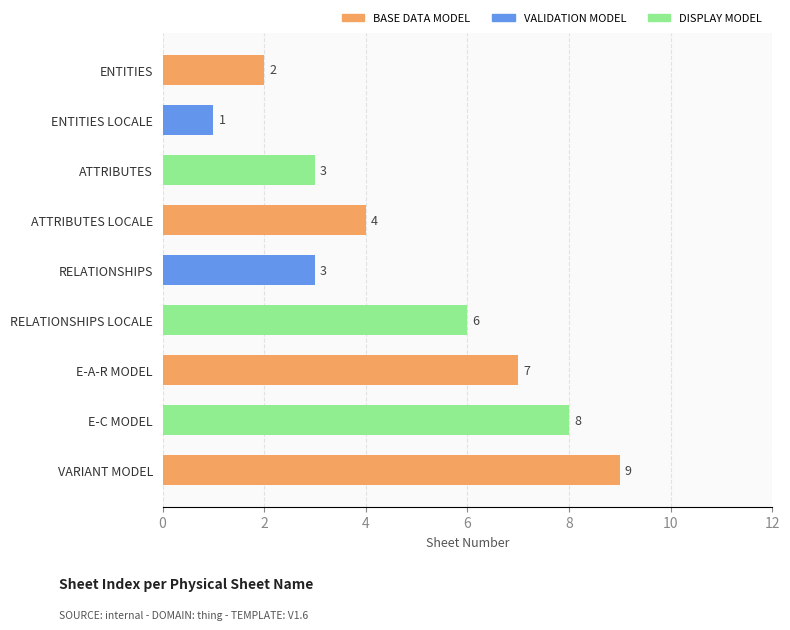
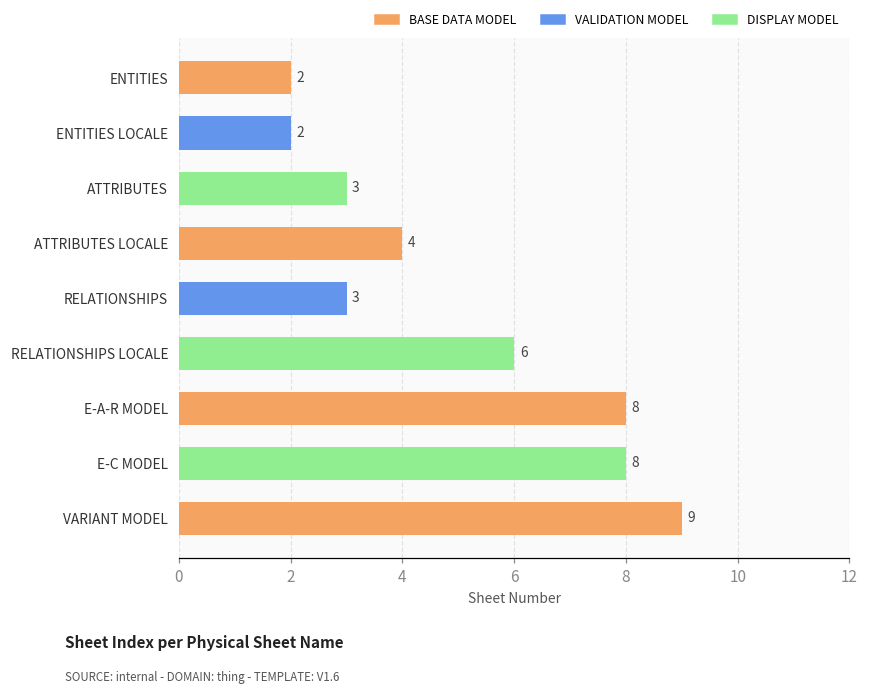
  {
    "ENTITIES": 2,
-   "ENTITIES LOCALE": 1,
+   "ENTITIES LOCALE": 2,
    "ATTRIBUTES": 3,
    "ATTRIBUTES LOCALE": 4,
    "RELATIONSHIPS": 3,
    "RELATIONSHIPS LOCALE": 6,
-   "E-A-R MODEL": 7,
+   "E-A-R MODEL": 8,
    "E-C MODEL": 8,
    "VARIANT MODEL": 9
  }
